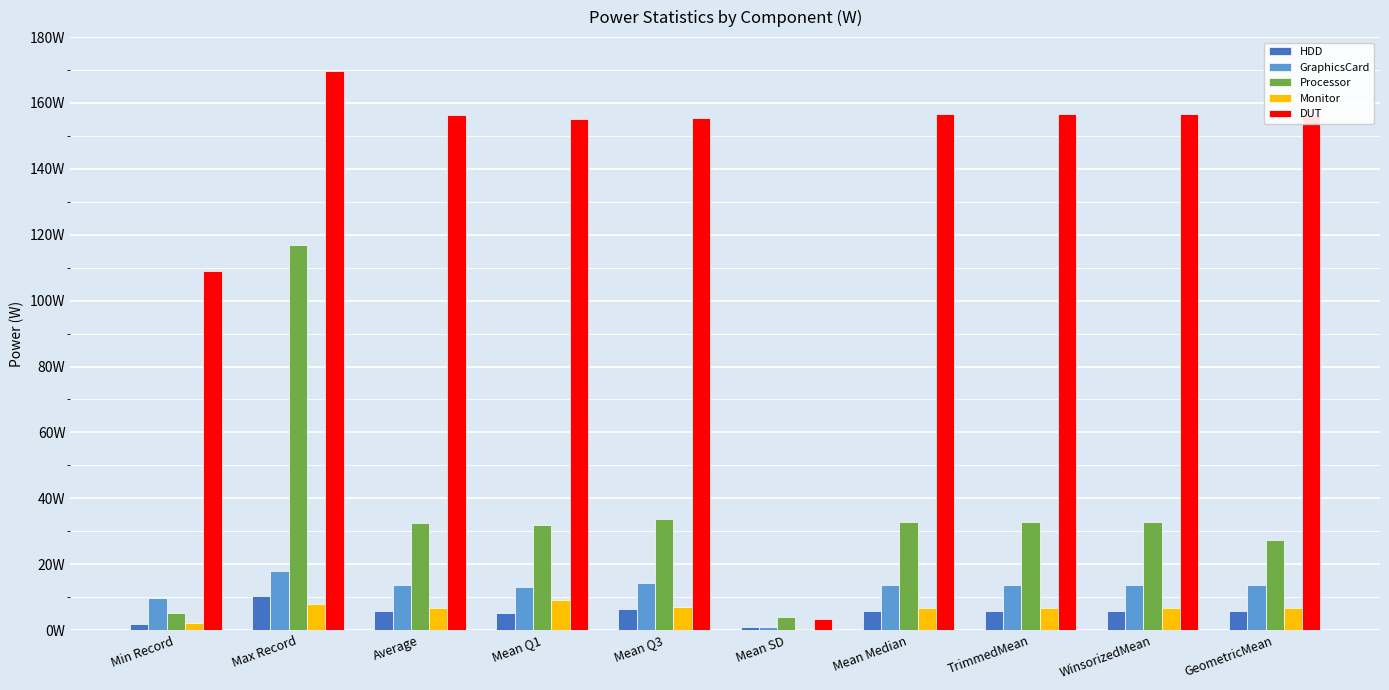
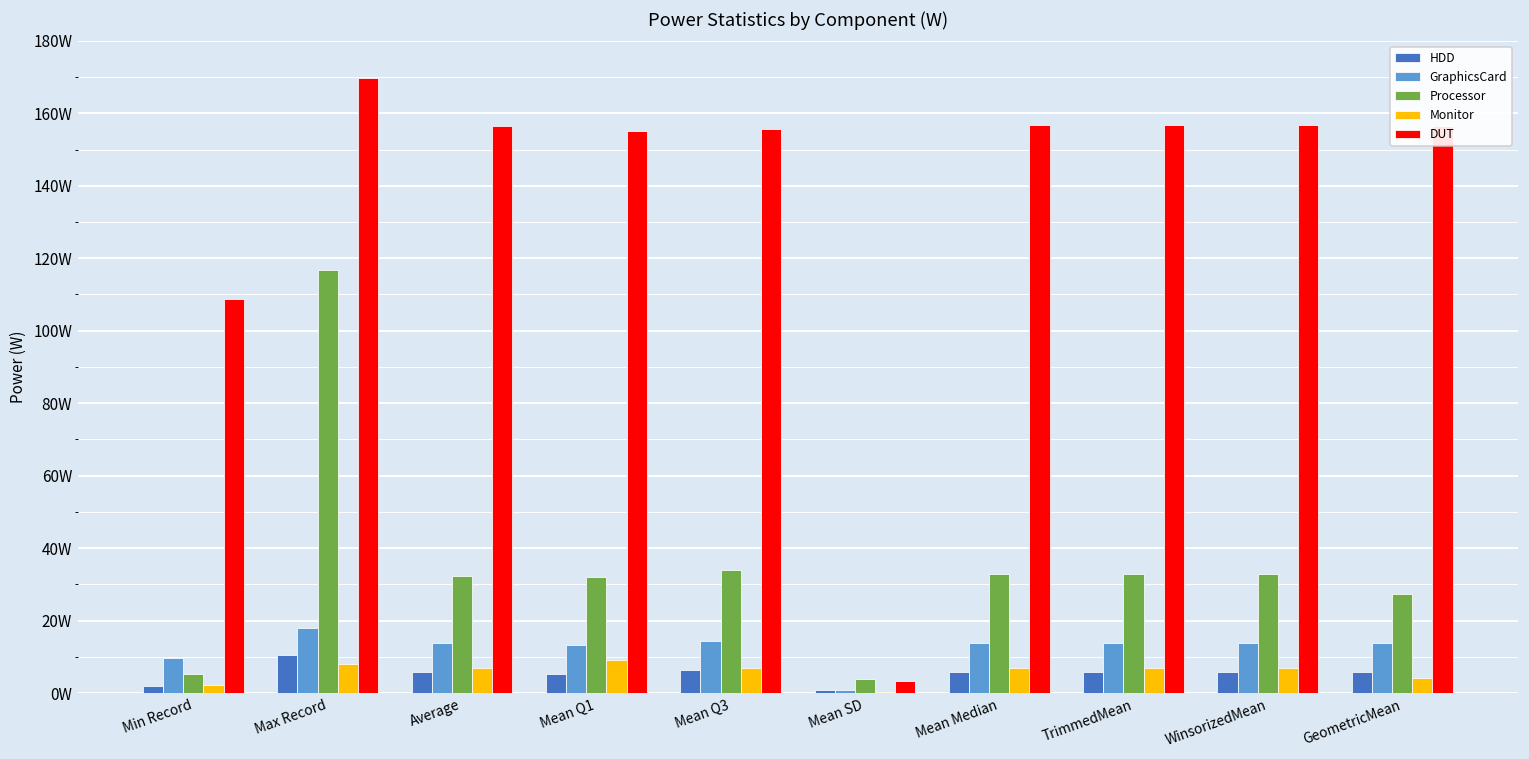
  {
    "Processor": {
      "Min Record": "5W",
      "Max Record": "117W",
      "Average": "32W",
      "Mean Q1": "32W",
      "Mean Q3": "34W",
      "Mean SD": "4W",
      "Mean Median": "33W",
      "TrimmedMean": "33W",
      "WinsorizedMean": "33W",
      "GeometricMean": "27W"
    },
    "Monitor": {
      "Min Record": "2W",
      "Max Record": "8W",
      "Average": "7W",
      "Mean Q1": "9W",
      "Mean Q3": "7W",
      "Mean Median": "7W",
      "TrimmedMean": "7W",
      "WinsorizedMean": "7W",
-     "GeometricMean": "7W"
+     "GeometricMean": "4W"
    },
    "DUT": {
      "Min Record": "109W",
      "Max Record": "170W",
      "Average": "156W",
      "Mean Q1": "155W",
      "Mean Q3": "156W",
      "Mean SD": "3W",
      "Mean Median": "157W",
      "TrimmedMean": "157W",
      "WinsorizedMean": "157W"
    }
  }
